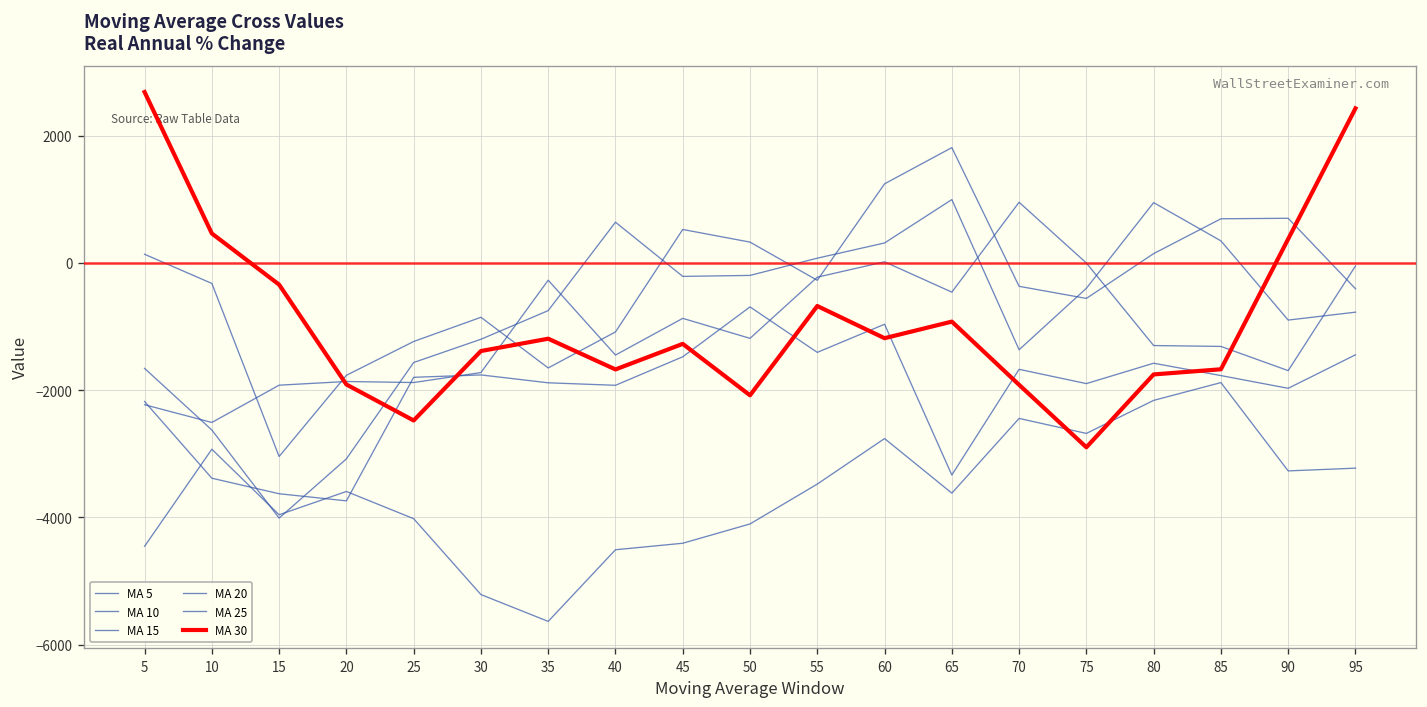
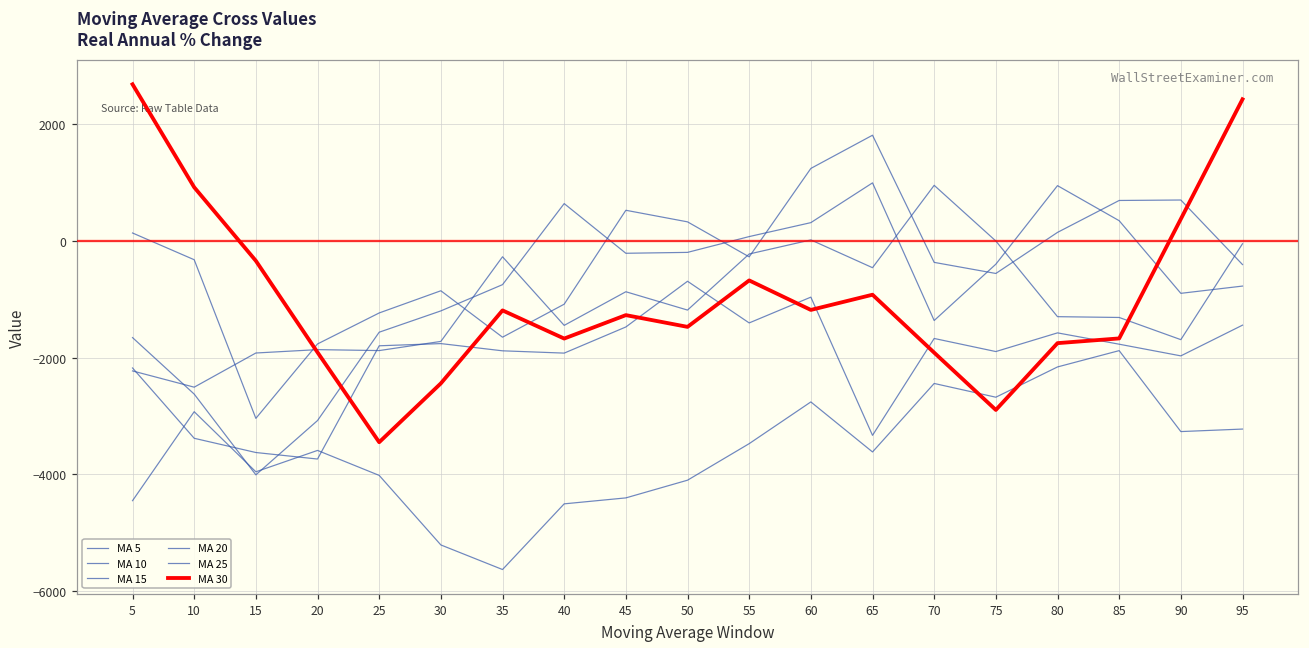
  {
    "MA 30": {
      "5": 2700,
-     "10": 500,
+     "10": 900,
      "15": -300,
-     "25": -2500,
-     "30": -1400,
+     "25": -3500,
+     "30": -2400,
      "35": -1200,
      "40": -1700,
      "45": -1300,
-     "50": -2100,
+     "50": -1500,
      "55": -700,
      "60": -1200,
      "65": -900,
      "70": -1900,
      "75": -2900,
      "80": -1800,
      "85": -1700,
      "90": 400,
      "95": 2400
    }
  }
